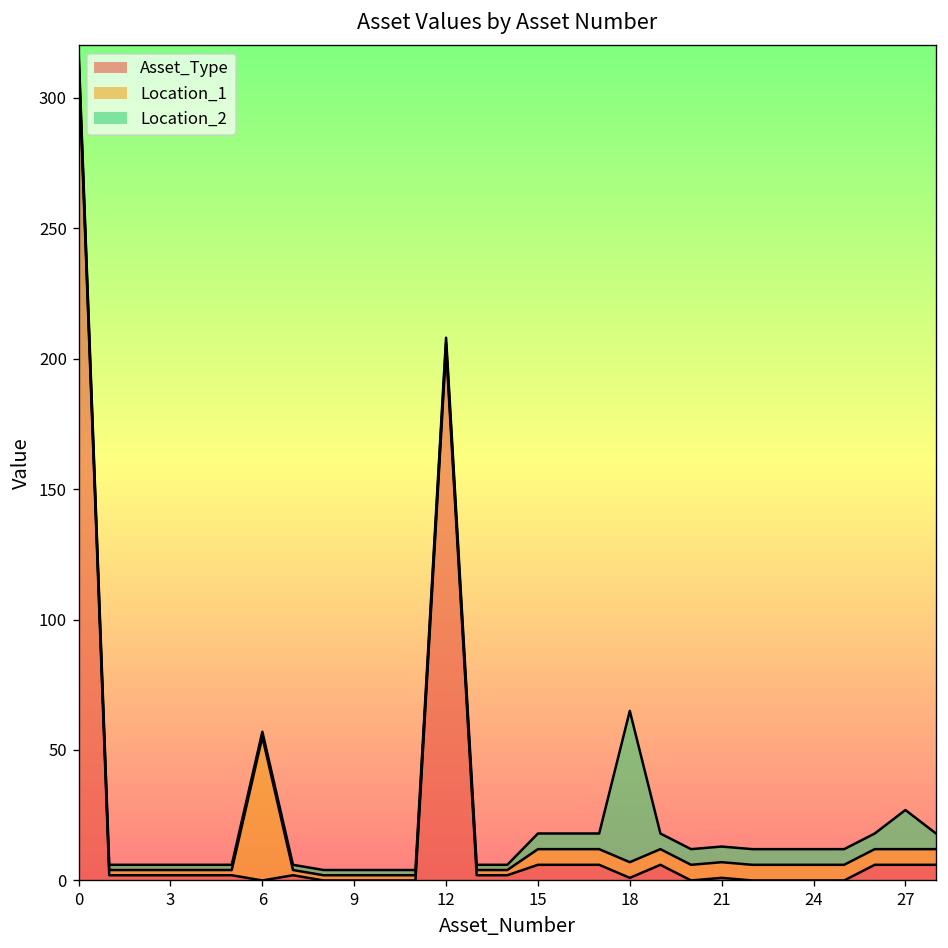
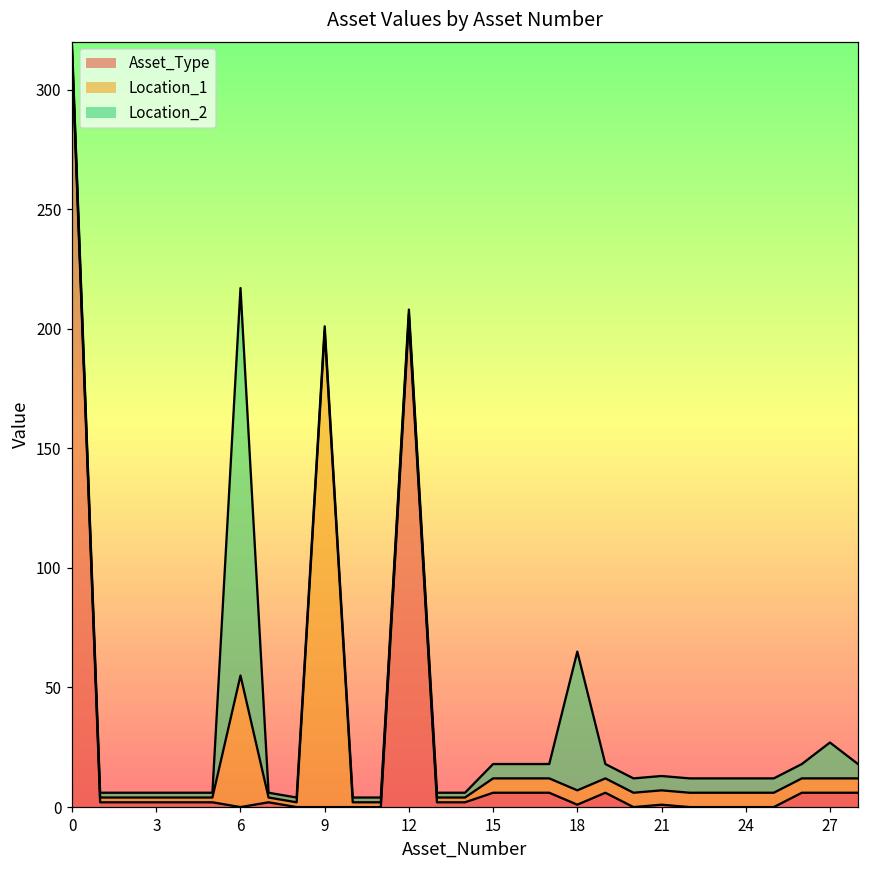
  {
    "Asset_Type": {
      "0": 314,
      "3": 2,
      "6": 0,
      "9": 0,
      "12": 204,
      "15": 6,
      "18": 1,
      "21": 1,
      "24": 0,
      "27": 6
    },
    "Location_1": {
      "0": 2,
      "3": 2,
      "6": 55,
-     "9": 2,
+     "9": 199,
      "12": 2,
      "15": 6,
      "18": 6,
      "21": 6,
      "24": 6,
      "27": 6
    },
    "Location_2": {
      "0": 2,
      "3": 2,
-     "6": 2,
+     "6": 162,
      "9": 2,
      "12": 2,
      "15": 6,
      "18": 58,
      "21": 6,
      "24": 6,
      "27": 15
    }
  }
